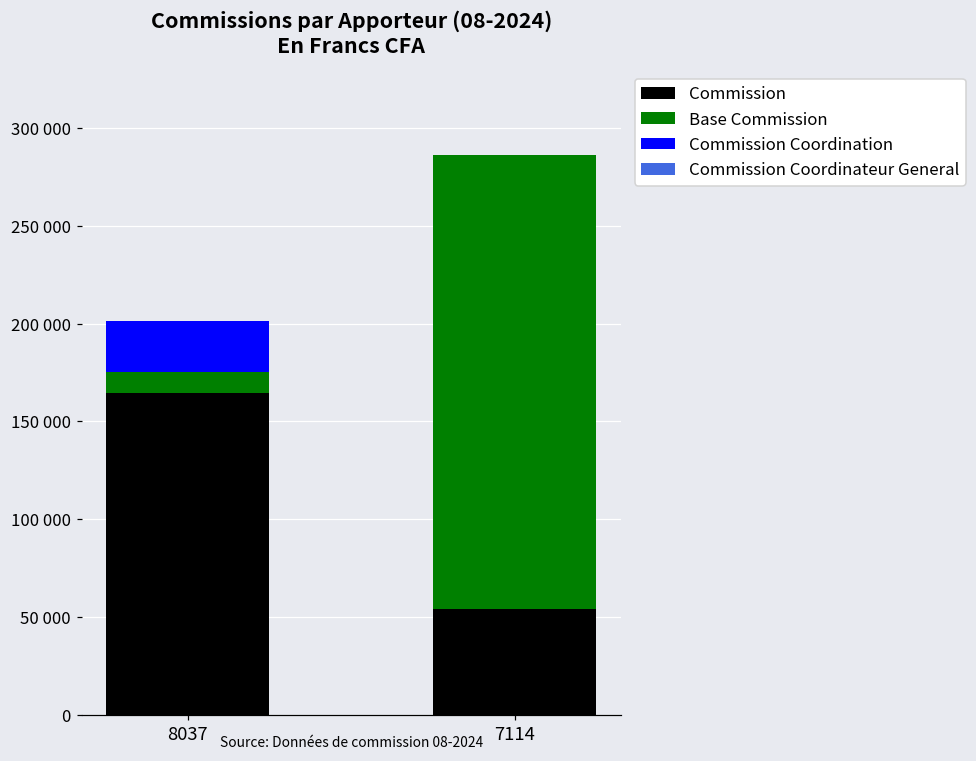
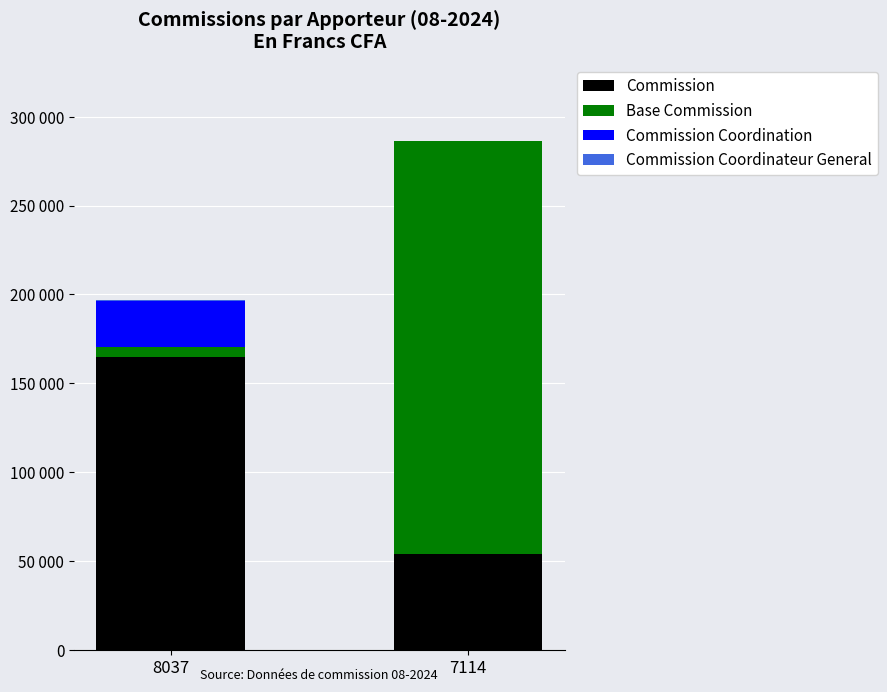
  {
    "Commission": {
      "8037": 165000,
      "7114": 54000
    },
    "Base Commission": {
-     "8037": 11000,
+     "8037": 6000,
      "7114": 233000
    },
    "Commission Coordinateur General": {
      "8037": 26000
    }
  }
